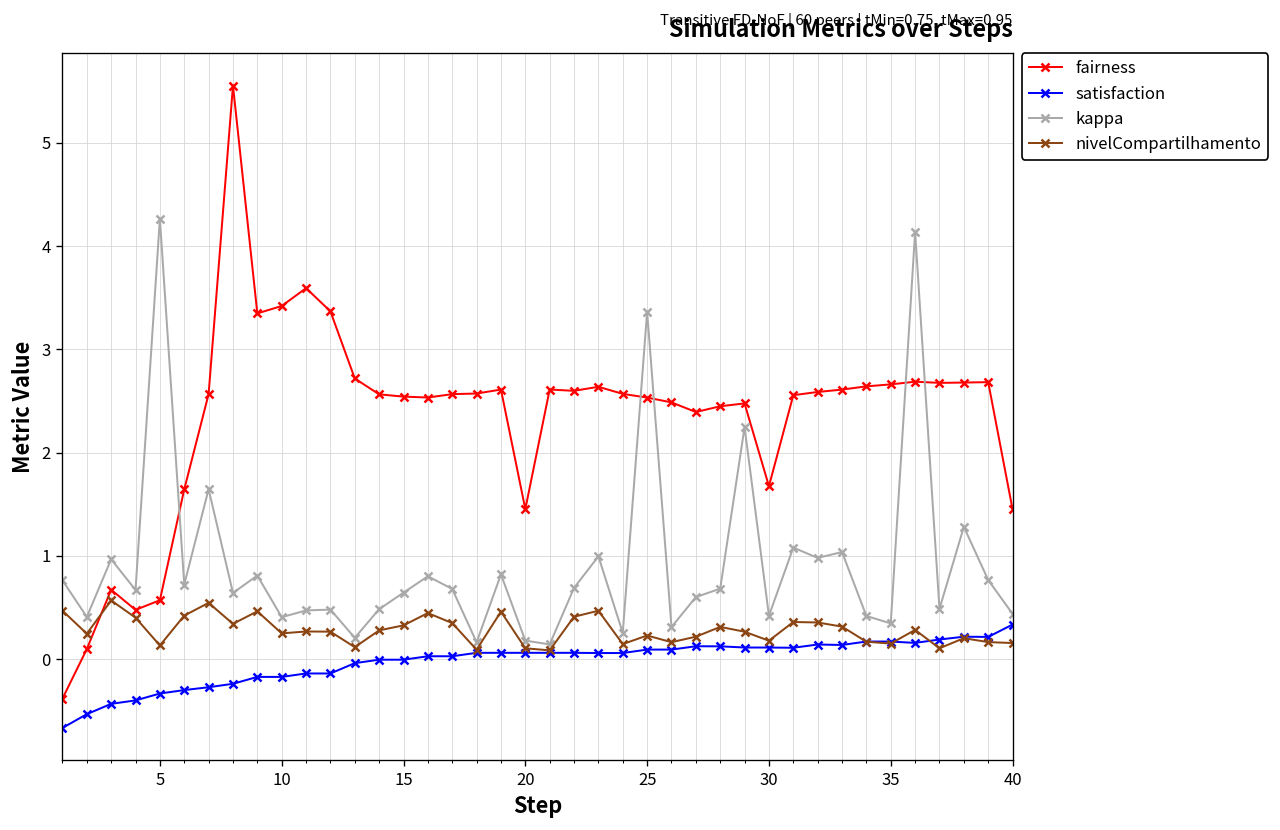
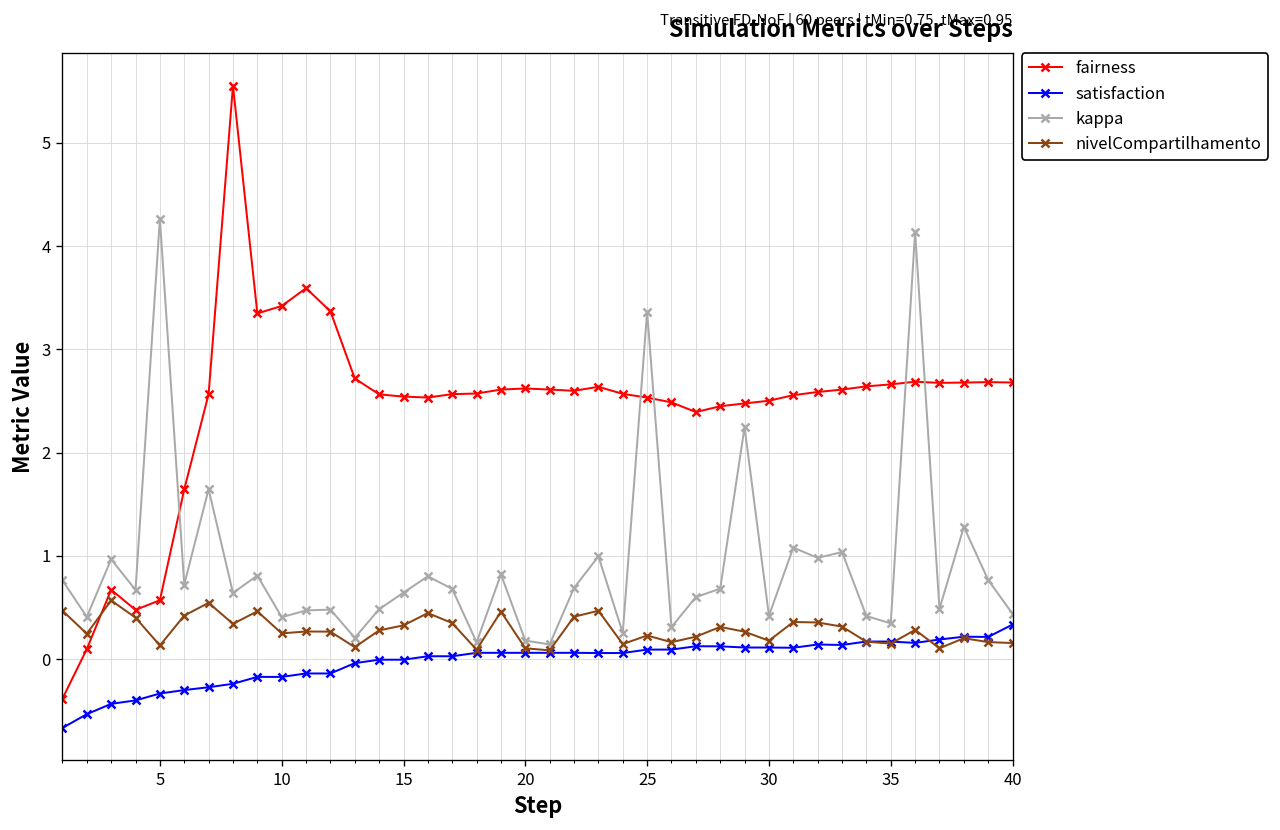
  {
    "fairness": {
      "5": 0.6,
      "10": 3.4,
      "15": 2.5,
-     "20": 1.5,
+     "20": 2.6,
      "25": 2.5,
-     "30": 1.7,
+     "30": 2.5,
      "35": 2.7,
-     "40": 1.5
+     "40": 2.7
    },
    "satisfaction": {
      "5": -0.3,
      "10": -0.2,
      "15": 0.0,
      "20": 0.1,
      "25": 0.1,
      "30": 0.1,
      "40": 0.3
    },
    "kappa": {
      "5": 4.3,
      "10": 0.4,
      "15": 0.6,
      "20": 0.2,
      "25": 3.4,
      "30": 0.4,
      "35": 0.3,
      "40": 0.4
    },
    "nivelCompartilhamento": {
      "5": 0.1,
      "10": 0.2,
      "15": 0.3,
      "20": 0.1,
      "25": 0.2,
      "30": 0.2,
      "40": 0.2
    }
  }
